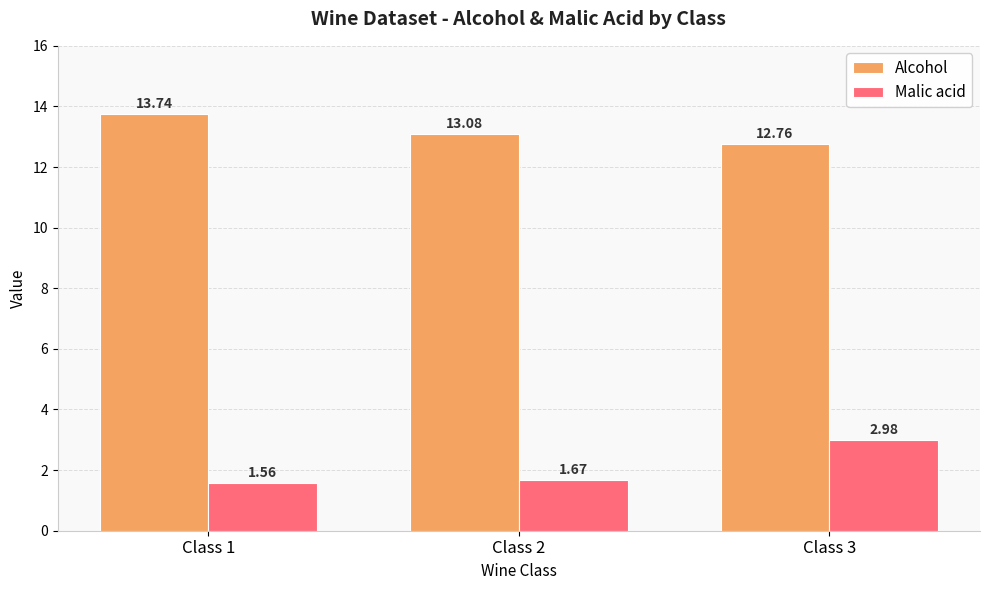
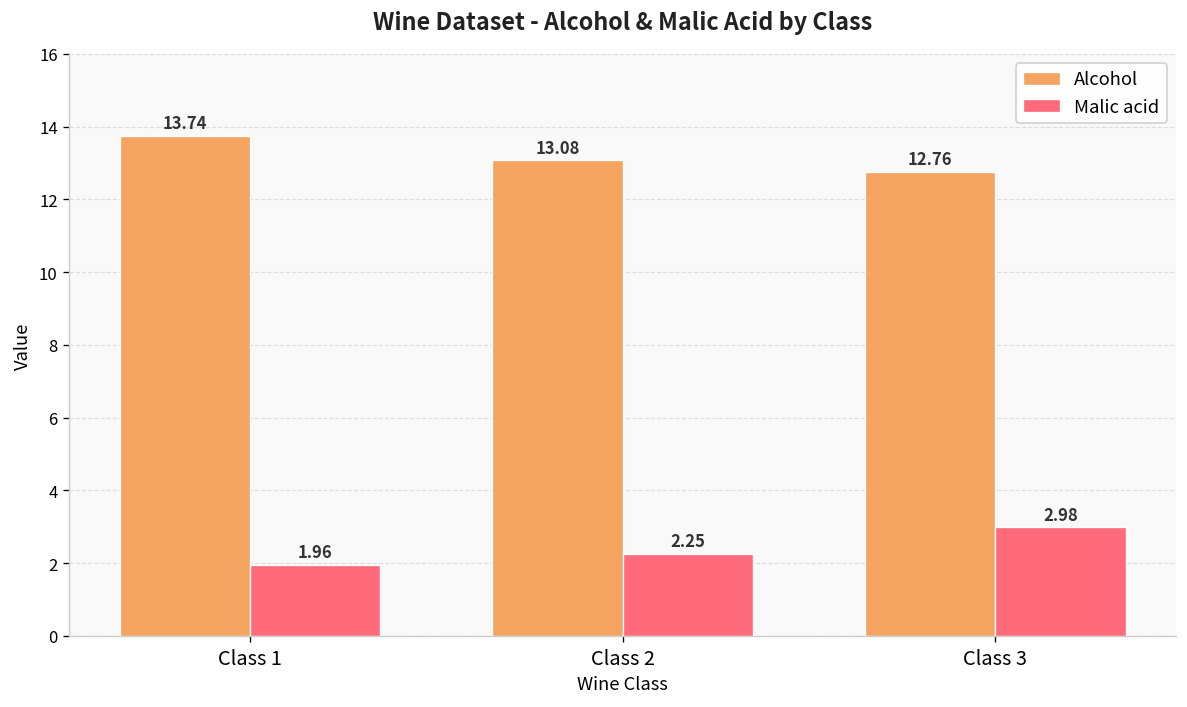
  {
    "Alcohol": {
      "Class 1": 13.74,
      "Class 2": 13.08,
      "Class 3": 12.76
    },
    "Malic acid": {
-     "Class 1": 1.56,
-     "Class 2": 1.67,
+     "Class 1": 1.96,
+     "Class 2": 2.25,
      "Class 3": 2.98
    }
  }
